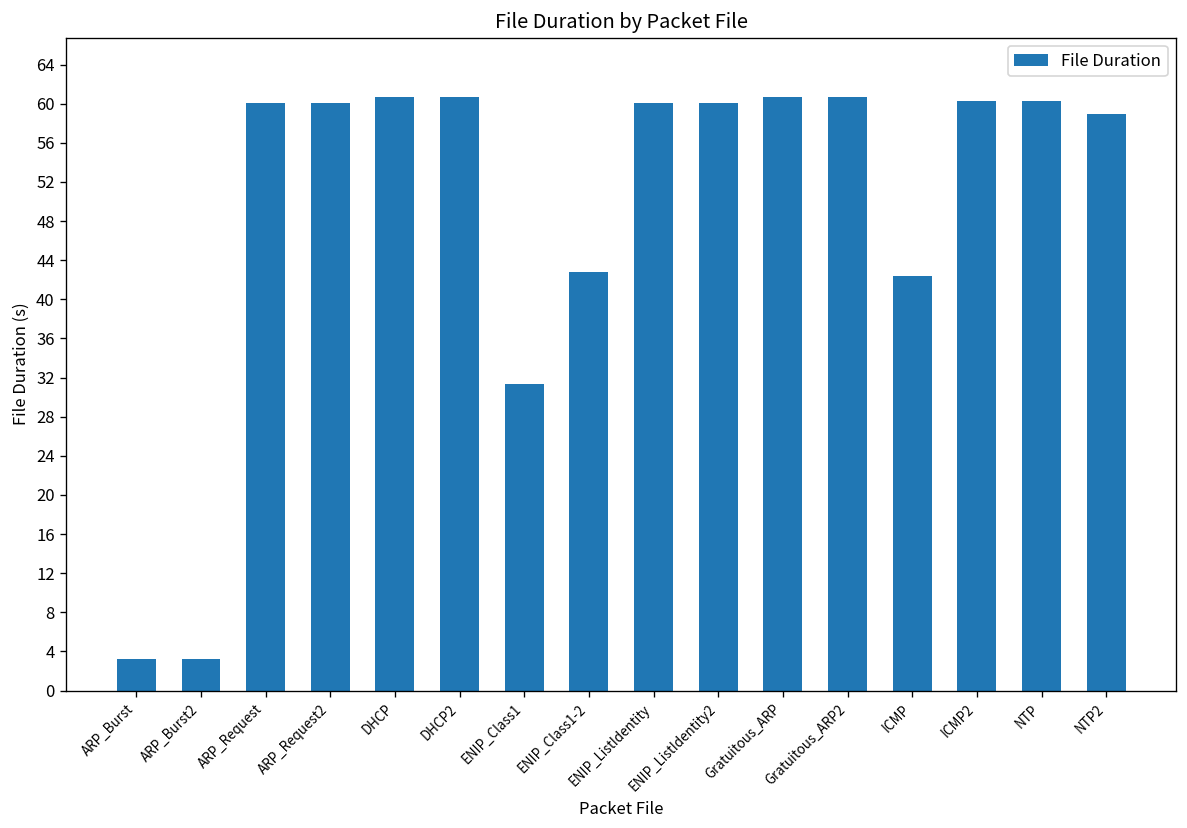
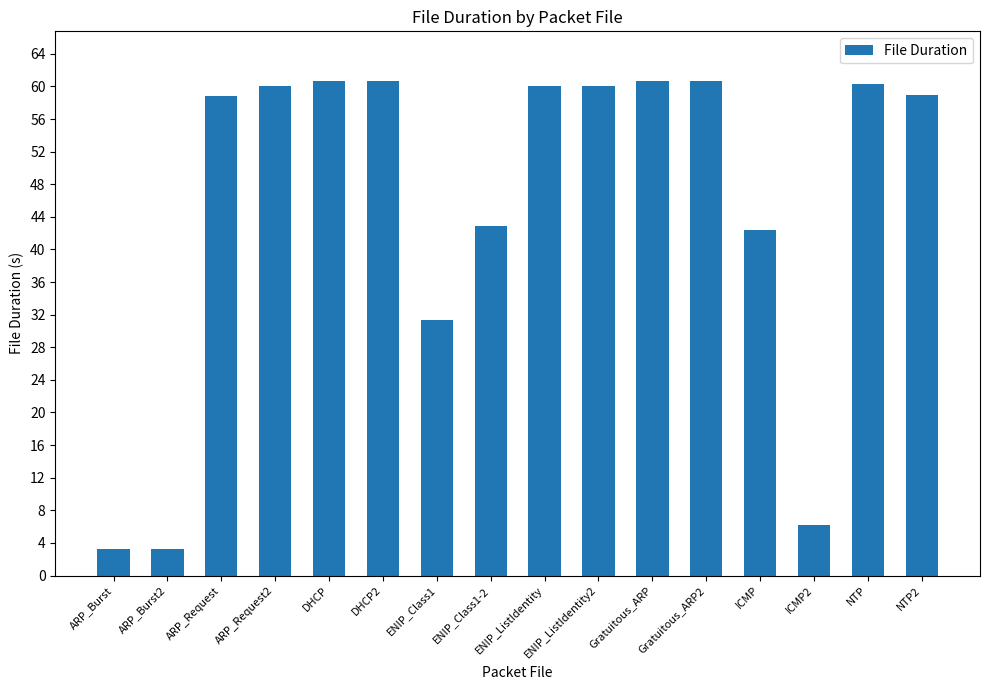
  {
    "ARP_Burst": 3,
    "ARP_Burst2": 3,
-   "ARP_Request": 60,
+   "ARP_Request": 59,
    "ARP_Request2": 60,
    "DHCP": 61,
    "DHCP2": 61,
    "ENIP_Class1": 31,
    "ENIP_Class1-2": 43,
    "ENIP_ListIdentity": 60,
    "ENIP_ListIdentity2": 60,
    "Gratuitous_ARP": 61,
    "Gratuitous_ARP2": 61,
    "ICMP": 42,
-   "ICMP2": 60,
+   "ICMP2": 6,
    "NTP": 60,
    "NTP2": 59
  }
